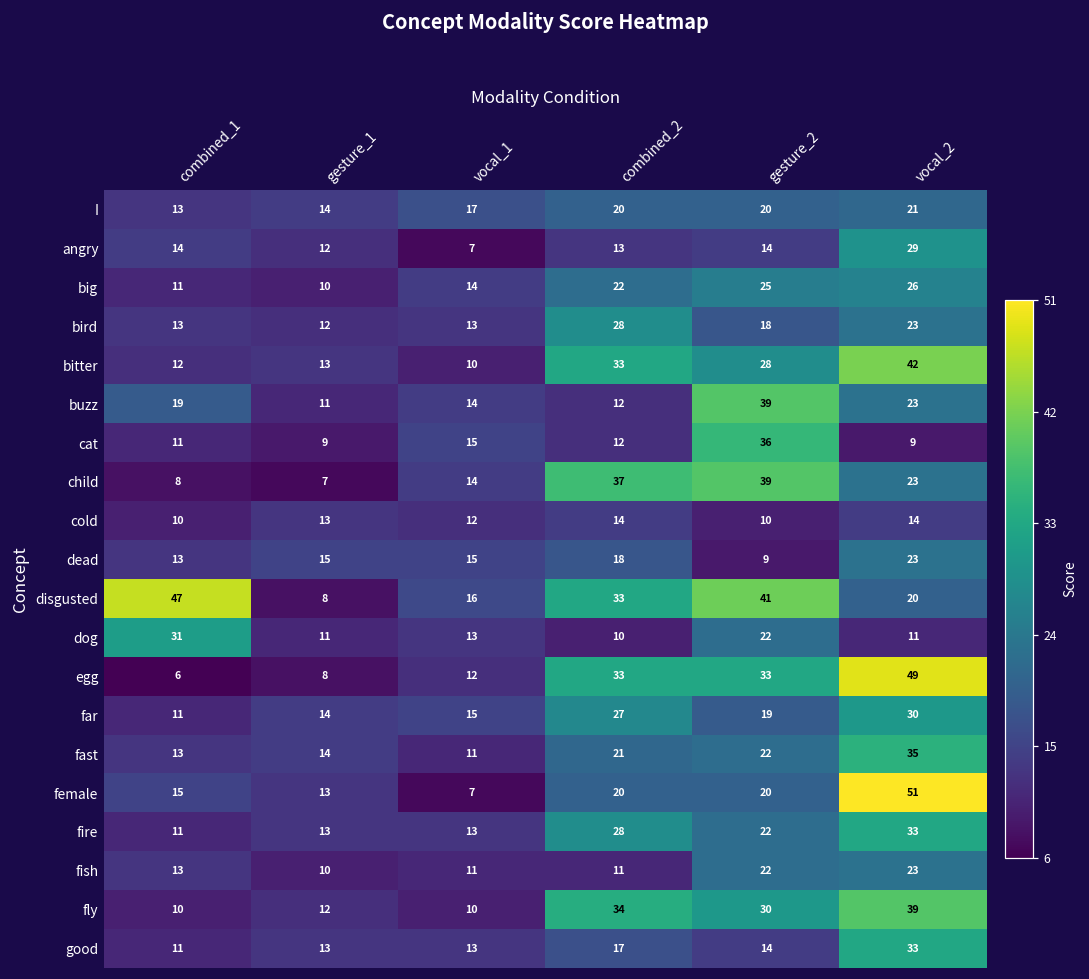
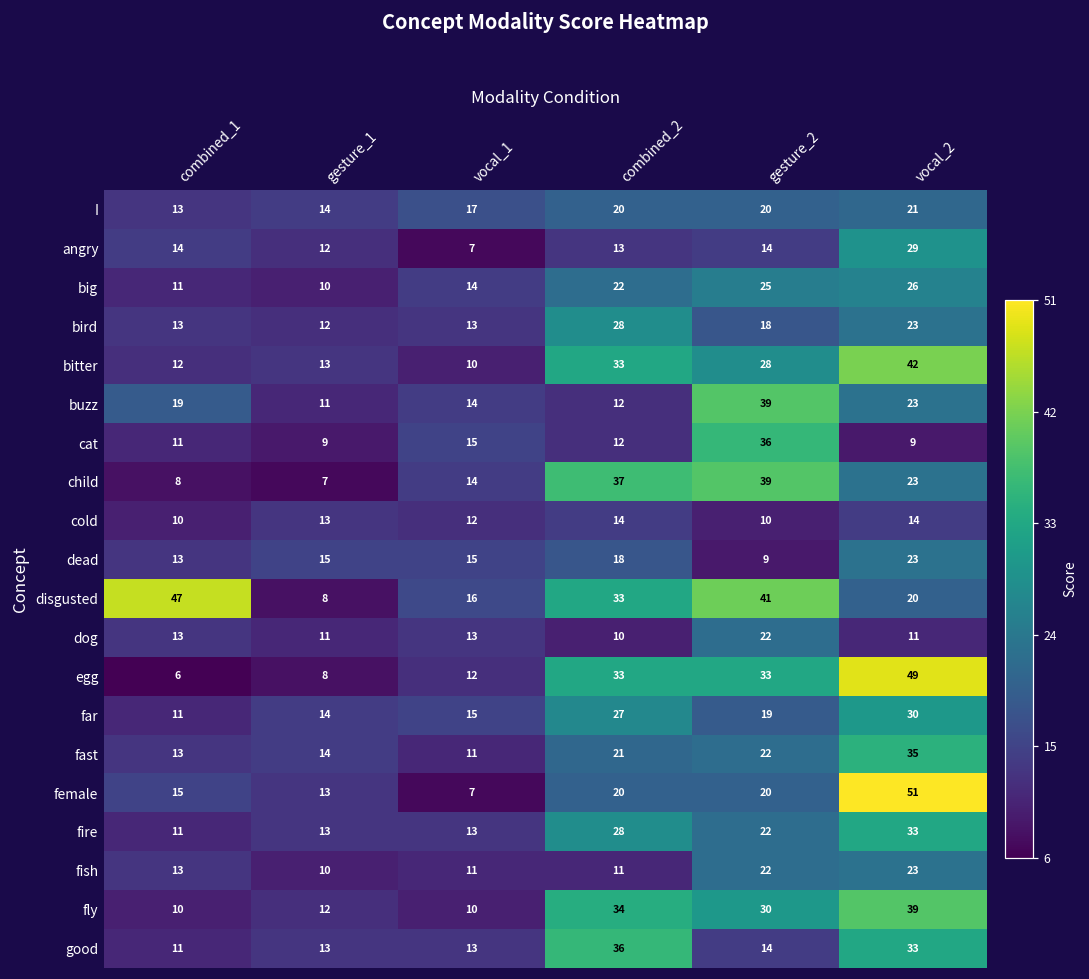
  {
    "I": {
      "combined_1": 13,
      "gesture_1": 14,
      "vocal_1": 17,
      "combined_2": 20,
      "gesture_2": 20,
      "vocal_2": 21
    },
    "angry": {
      "combined_1": 14,
      "gesture_1": 12,
      "vocal_1": 7,
      "combined_2": 13,
      "gesture_2": 14,
      "vocal_2": 29
    },
    "big": {
      "combined_1": 11,
      "gesture_1": 10,
      "vocal_1": 14,
      "combined_2": 22,
      "gesture_2": 25,
      "vocal_2": 26
    },
    "bird": {
      "combined_1": 13,
      "gesture_1": 12,
      "vocal_1": 13,
      "combined_2": 28,
      "gesture_2": 18,
      "vocal_2": 23
    },
    "bitter": {
      "combined_1": 12,
      "gesture_1": 13,
      "vocal_1": 10,
      "combined_2": 33,
      "gesture_2": 28,
      "vocal_2": 42
    },
    "buzz": {
      "combined_1": 19,
      "gesture_1": 11,
      "vocal_1": 14,
      "combined_2": 12,
      "gesture_2": 39,
      "vocal_2": 23
    },
    "cat": {
      "combined_1": 11,
      "gesture_1": 9,
      "vocal_1": 15,
      "combined_2": 12,
      "gesture_2": 36,
      "vocal_2": 9
    },
    "child": {
      "combined_1": 8,
      "gesture_1": 7,
      "vocal_1": 14,
      "combined_2": 37,
      "gesture_2": 39,
      "vocal_2": 23
    },
    "cold": {
      "combined_1": 10,
      "gesture_1": 13,
      "vocal_1": 12,
      "combined_2": 14,
      "gesture_2": 10,
      "vocal_2": 14
    },
    "dead": {
      "combined_1": 13,
      "gesture_1": 15,
      "vocal_1": 15,
      "combined_2": 18,
      "gesture_2": 9,
      "vocal_2": 23
    },
    "disgusted": {
      "combined_1": 47,
      "gesture_1": 8,
      "vocal_1": 16,
      "combined_2": 33,
      "gesture_2": 41,
      "vocal_2": 20
    },
    "dog": {
-     "combined_1": 31,
+     "combined_1": 13,
      "gesture_1": 11,
      "vocal_1": 13,
      "combined_2": 10,
      "gesture_2": 22,
      "vocal_2": 11
    },
    "egg": {
      "combined_1": 6,
      "gesture_1": 8,
      "vocal_1": 12,
      "combined_2": 33,
      "gesture_2": 33,
      "vocal_2": 49
    },
    "far": {
      "combined_1": 11,
      "gesture_1": 14,
      "vocal_1": 15,
      "combined_2": 27,
      "gesture_2": 19,
      "vocal_2": 30
    },
    "fast": {
      "combined_1": 13,
      "gesture_1": 14,
      "vocal_1": 11,
      "combined_2": 21,
      "gesture_2": 22,
      "vocal_2": 35
    },
    "female": {
      "combined_1": 15,
      "gesture_1": 13,
      "vocal_1": 7,
      "combined_2": 20,
      "gesture_2": 20,
      "vocal_2": 51
    },
    "fire": {
      "combined_1": 11,
      "gesture_1": 13,
      "vocal_1": 13,
      "combined_2": 28,
      "gesture_2": 22,
      "vocal_2": 33
    },
    "fish": {
      "combined_1": 13,
      "gesture_1": 10,
      "vocal_1": 11,
      "combined_2": 11,
      "gesture_2": 22,
      "vocal_2": 23
    },
    "fly": {
      "combined_1": 10,
      "gesture_1": 12,
      "vocal_1": 10,
      "combined_2": 34,
      "gesture_2": 30,
      "vocal_2": 39
    },
    "good": {
      "combined_1": 11,
      "gesture_1": 13,
      "vocal_1": 13,
-     "combined_2": 17,
+     "combined_2": 36,
      "gesture_2": 14,
      "vocal_2": 33
    }
  }
